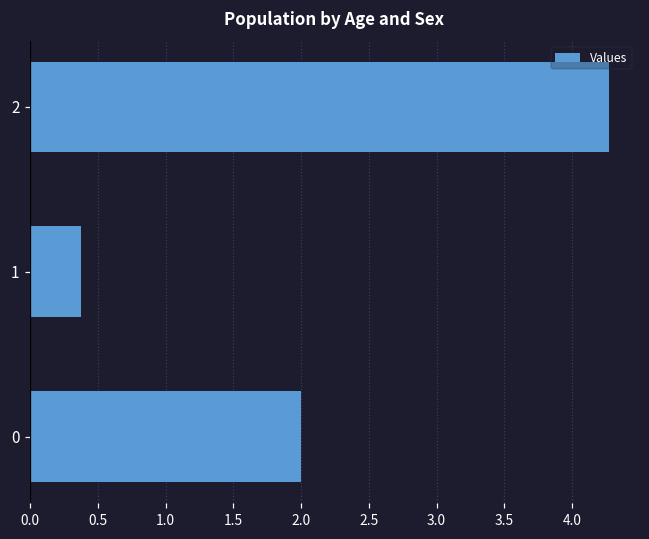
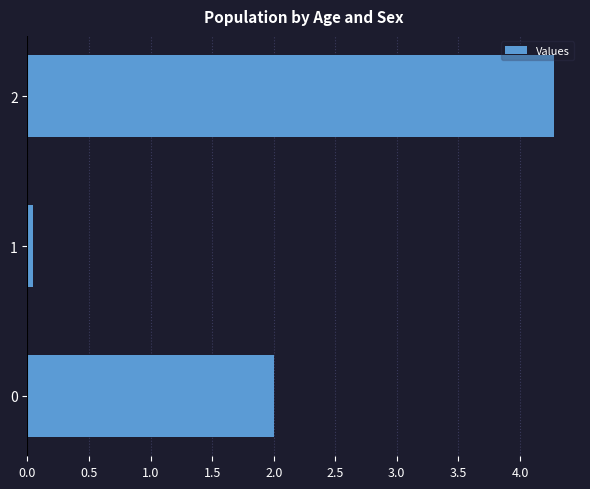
  {
    "2": 4.27,
-   "1": 0.37,
+   "1": 0.05,
    "0": 2.00
  }
